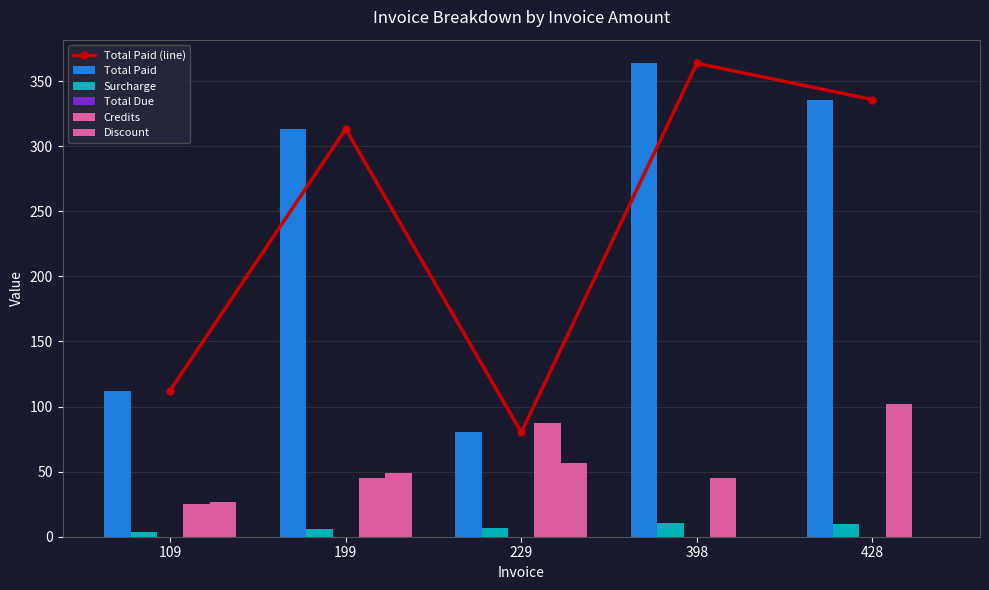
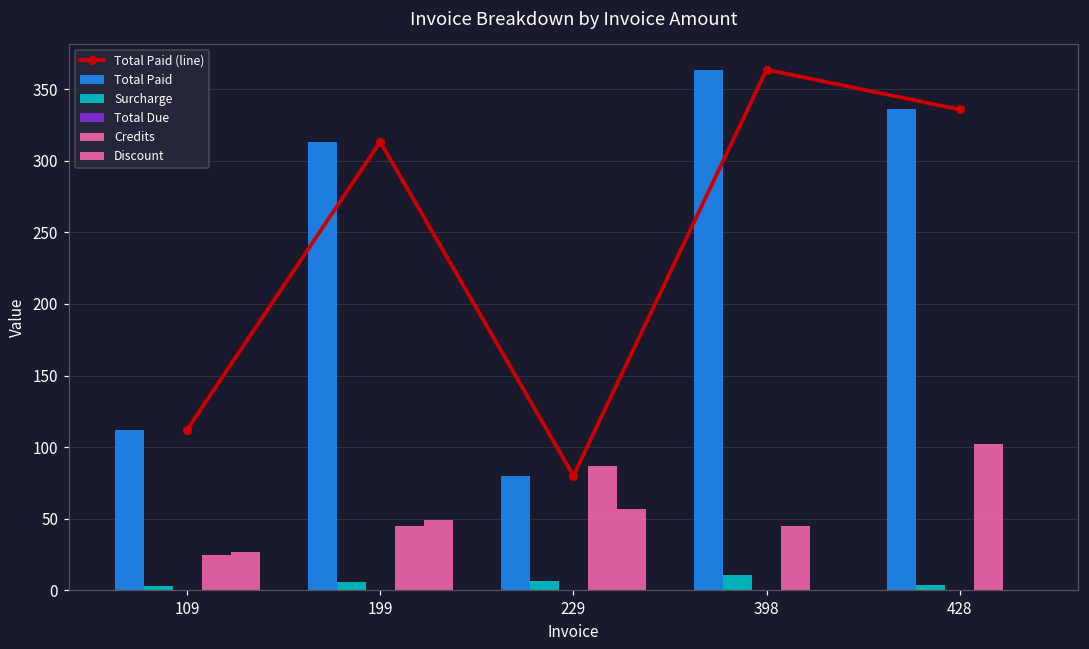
  {
    "Total Paid": {
      "109": 112,
      "199": 313,
      "229": 80,
      "398": 364,
      "428": 336
    },
    "Total Paid (line)": {
      "109": 112,
      "199": 313,
      "229": 80,
      "398": 364,
      "428": 336
    },
    "Surcharge": {
      "109": 3,
      "199": 6,
      "229": 7,
      "398": 11,
-     "428": 10
+     "428": 4
    },
    "Total Due": {
      "109": 0,
      "199": 0,
      "229": 0,
      "398": 0,
      "428": 0
    }
  }
